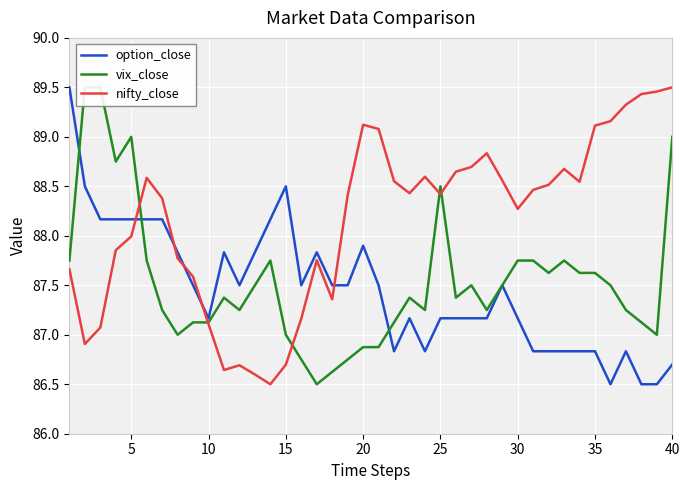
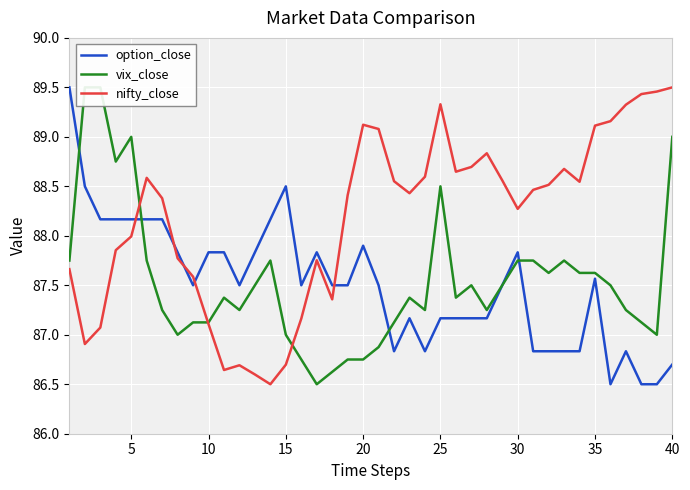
  {
    "option_close": {
      "5": 88.2,
-     "10": 87.2,
+     "10": 87.8,
      "15": 88.5,
      "20": 87.9,
      "25": 87.2,
-     "30": 87.2,
-     "35": 86.8,
+     "30": 87.8,
+     "35": 87.6,
      "40": 86.7
    },
    "vix_close": {
      "5": 89.0,
      "15": 87.0,
-     "20": 86.9,
+     "20": 86.8,
      "25": 88.5,
      "30": 87.8,
      "35": 87.6,
      "40": 89.0
    },
    "nifty_close": {
      "5": 88.0,
      "15": 86.7,
      "20": 89.1,
-     "25": 88.4,
+     "25": 89.3,
      "30": 88.3,
      "35": 89.1,
      "40": 89.5
    }
  }
